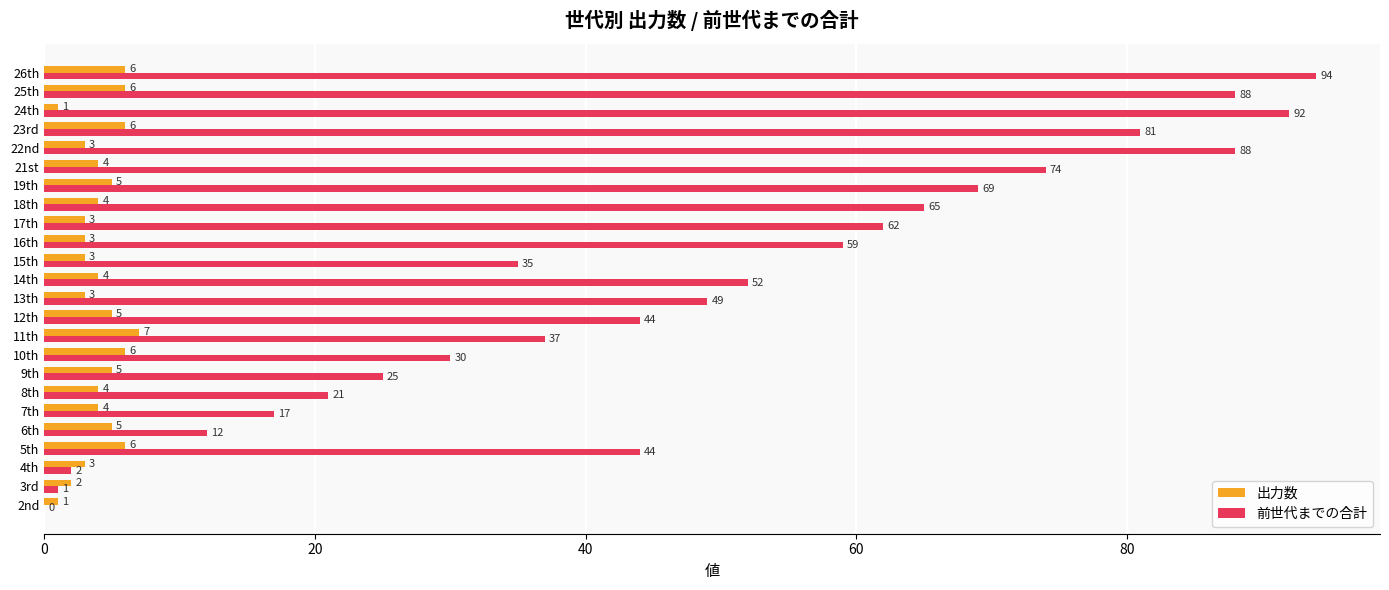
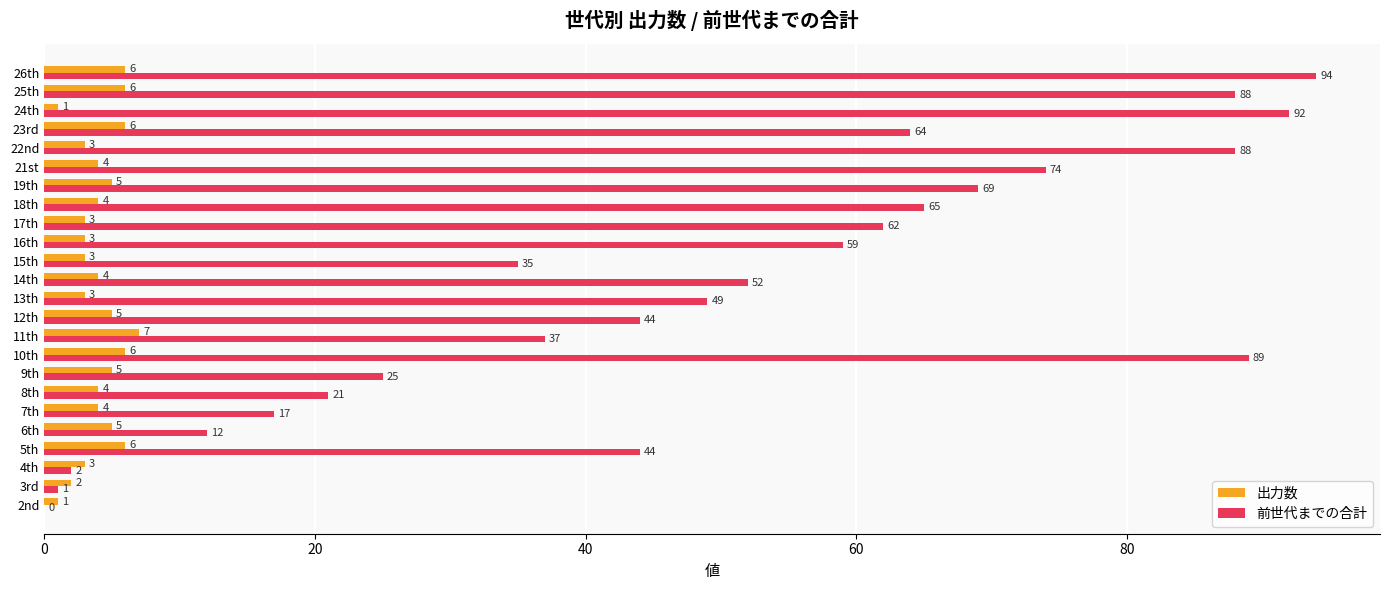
  {
    "出力数": {
      "26th": 6,
      "25th": 6,
      "24th": 1,
      "23rd": 6,
      "22nd": 3,
      "21st": 4,
      "19th": 5,
      "18th": 4,
      "17th": 3,
      "16th": 3,
      "15th": 3,
      "14th": 4,
      "13th": 3,
      "12th": 5,
      "11th": 7,
      "10th": 6,
      "9th": 5,
      "8th": 4,
      "7th": 4,
      "6th": 5,
      "5th": 6,
      "4th": 3,
      "3rd": 2,
      "2nd": 1
    },
    "前世代までの合計": {
      "26th": 94,
      "25th": 88,
      "24th": 92,
-     "23rd": 81,
+     "23rd": 64,
      "22nd": 88,
      "21st": 74,
      "19th": 69,
      "18th": 65,
      "17th": 62,
      "16th": 59,
      "15th": 35,
      "14th": 52,
      "13th": 49,
      "12th": 44,
      "11th": 37,
-     "10th": 30,
+     "10th": 89,
      "9th": 25,
      "8th": 21,
      "7th": 17,
      "6th": 12,
      "5th": 44,
      "4th": 2,
      "3rd": 1,
      "2nd": 0
    }
  }
